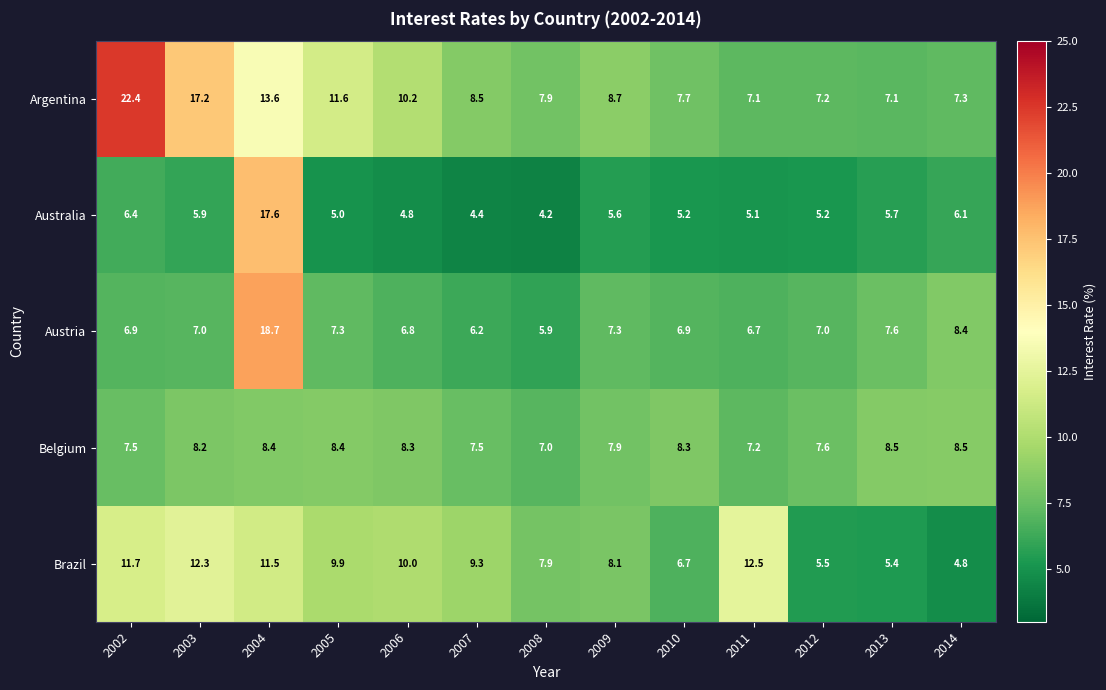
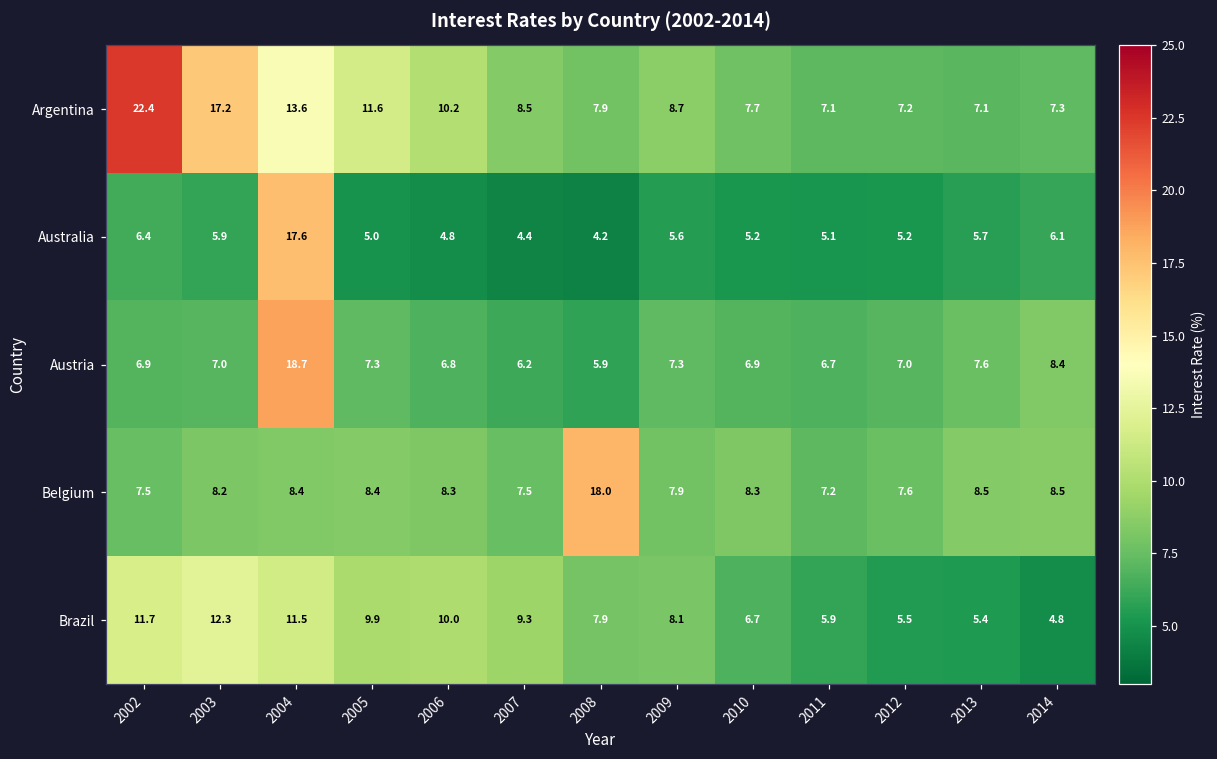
  {
    "Argentina": {
      "2002": 22.4,
      "2003": 17.2,
      "2004": 13.6,
      "2005": 11.6,
      "2006": 10.2,
      "2007": 8.5,
      "2008": 7.9,
      "2009": 8.7,
      "2010": 7.7,
      "2011": 7.1,
      "2012": 7.2,
      "2013": 7.1,
      "2014": 7.3
    },
    "Australia": {
      "2002": 6.4,
      "2003": 5.9,
      "2004": 17.6,
      "2005": 5.0,
      "2006": 4.8,
      "2007": 4.4,
      "2008": 4.2,
      "2009": 5.6,
      "2010": 5.2,
      "2011": 5.1,
      "2012": 5.2,
      "2013": 5.7,
      "2014": 6.1
    },
    "Austria": {
      "2002": 6.9,
      "2003": 7.0,
      "2004": 18.7,
      "2005": 7.3,
      "2006": 6.8,
      "2007": 6.2,
      "2008": 5.9,
      "2009": 7.3,
      "2010": 6.9,
      "2011": 6.7,
      "2012": 7.0,
      "2013": 7.6,
      "2014": 8.4
    },
    "Belgium": {
      "2002": 7.5,
      "2003": 8.2,
      "2004": 8.4,
      "2005": 8.4,
      "2006": 8.3,
      "2007": 7.5,
-     "2008": 7.0,
+     "2008": 18.0,
      "2009": 7.9,
      "2010": 8.3,
      "2011": 7.2,
      "2012": 7.6,
      "2013": 8.5,
      "2014": 8.5
    },
    "Brazil": {
      "2002": 11.7,
      "2003": 12.3,
      "2004": 11.5,
      "2005": 9.9,
      "2006": 10.0,
      "2007": 9.3,
      "2008": 7.9,
      "2009": 8.1,
      "2010": 6.7,
-     "2011": 12.5,
+     "2011": 5.9,
      "2012": 5.5,
      "2013": 5.4,
      "2014": 4.8
    }
  }
